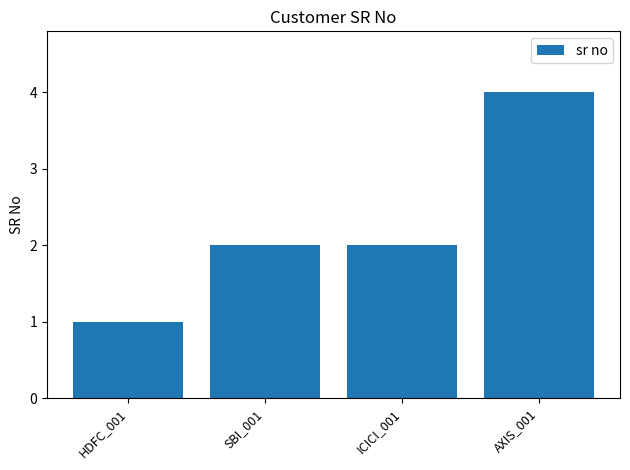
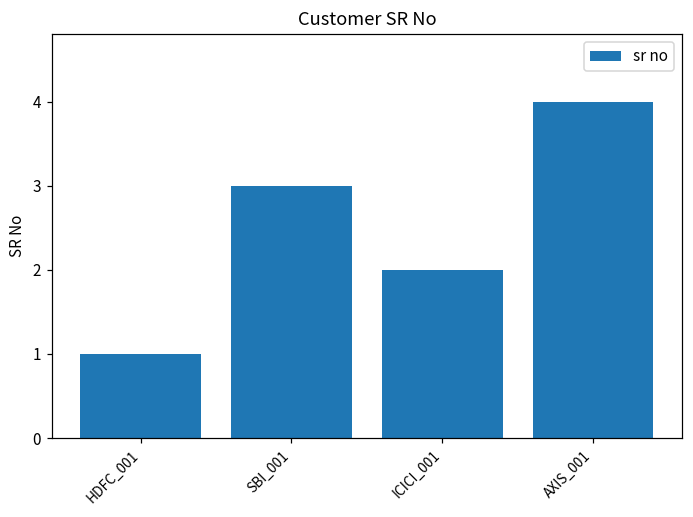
  {
    "HDFC_001": 1,
-   "SBI_001": 2,
+   "SBI_001": 3,
    "ICICI_001": 2,
    "AXIS_001": 4
  }
